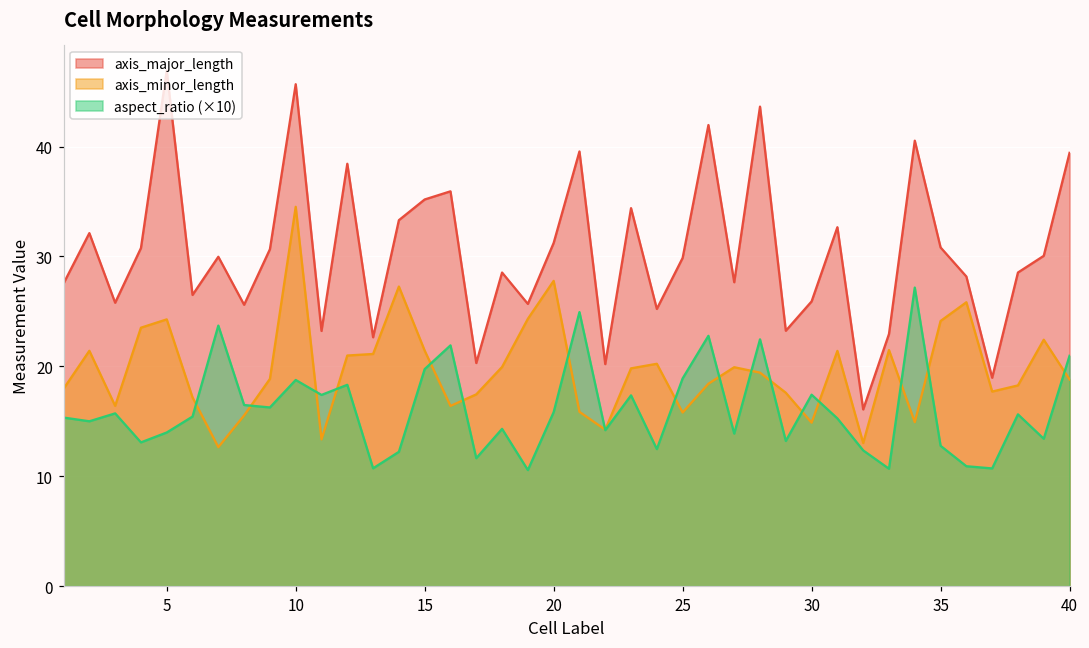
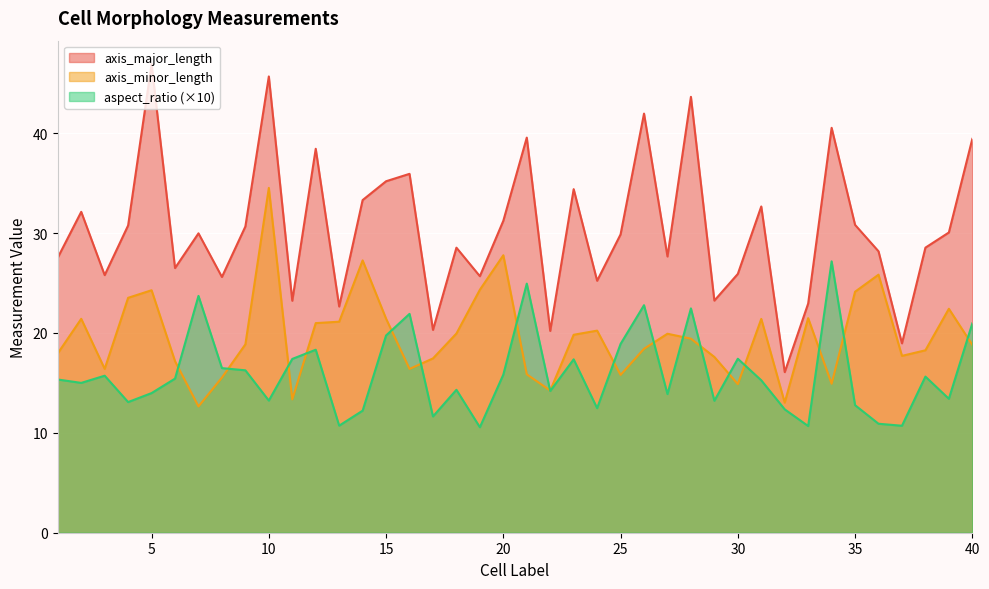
  {
    "axis_major_length": {
      "10": 46,
      "15": 35,
      "20": 31,
      "25": 30,
      "30": 26,
      "35": 31,
      "40": 39
    },
    "axis_minor_length": {
      "5": 24,
      "10": 35,
      "15": 21,
      "20": 28,
      "25": 16,
      "30": 15,
      "35": 24,
      "40": 19
    },
    "aspect_ratio (×10)": {
      "5": 14,
-     "10": 19,
+     "10": 13,
      "15": 20,
      "20": 16,
      "25": 19,
      "30": 17,
      "35": 13,
      "40": 21
    }
  }
